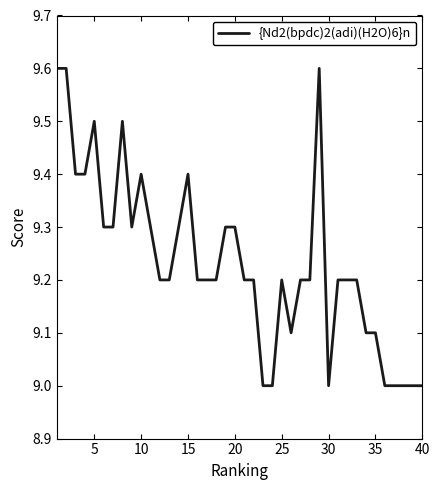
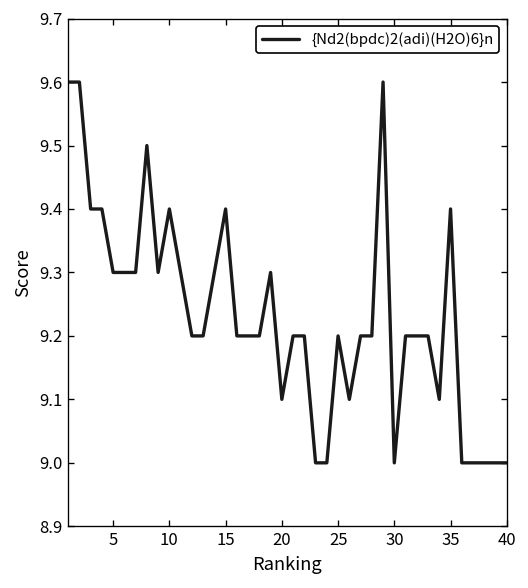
  {
-   "5": 9.5,
+   "5": 9.3,
    "10": 9.4,
    "15": 9.4,
-   "20": 9.3,
+   "20": 9.1,
    "25": 9.2,
    "30": 9.0,
-   "35": 9.1,
+   "35": 9.4,
    "40": 9.0
  }
